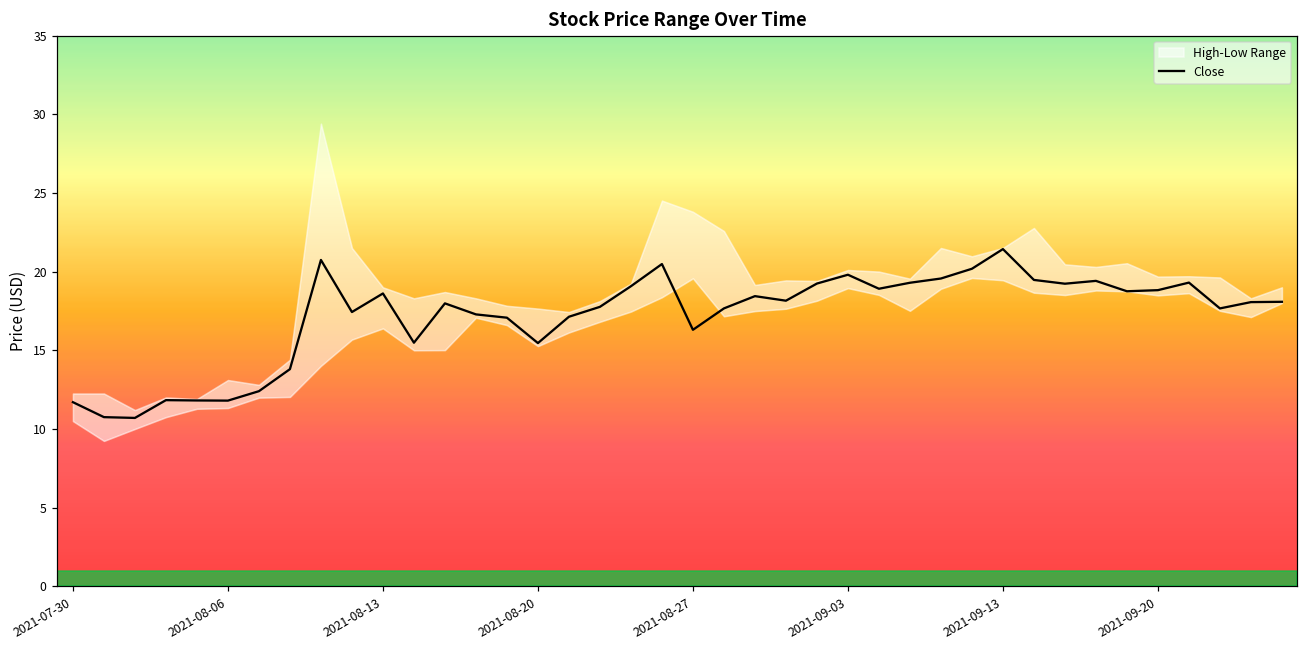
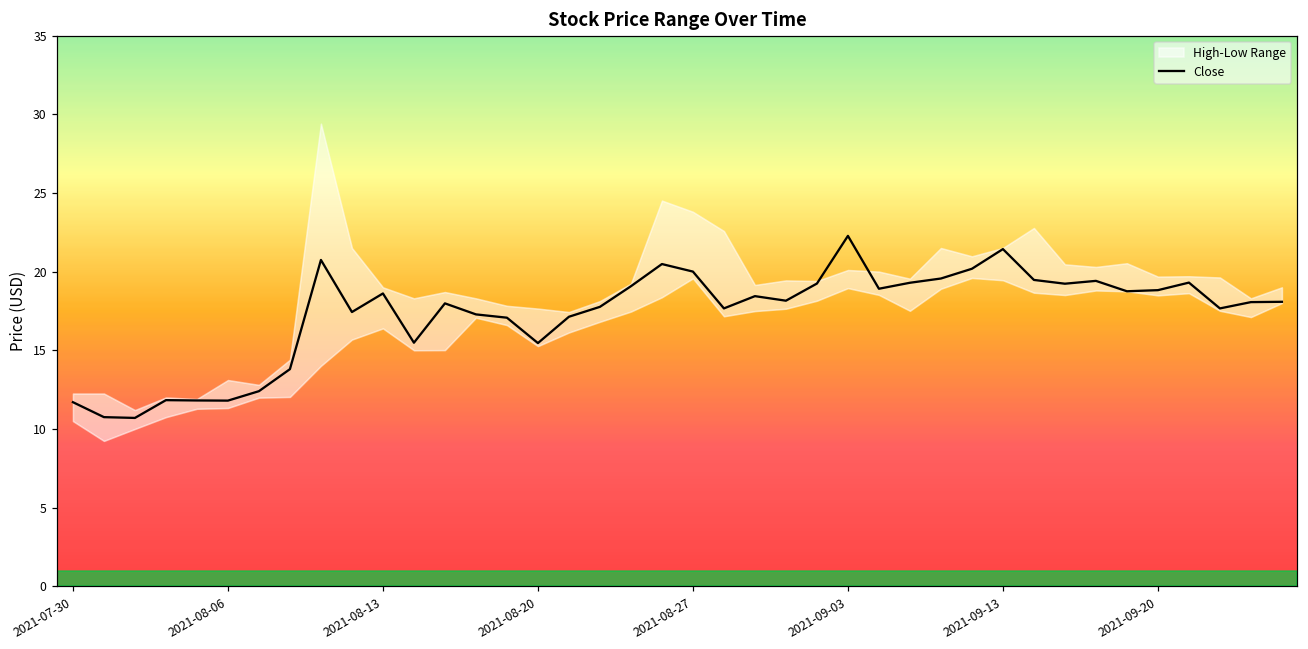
  {
    "Close": {
      "2021-07-30": 11.7,
      "2021-08-06": 11.8,
      "2021-08-13": 18.6,
      "2021-08-20": 15.5,
-     "2021-08-27": 16.3,
-     "2021-09-03": 19.8,
+     "2021-08-27": 20.0,
+     "2021-09-03": 22.3,
      "2021-09-20": 18.8
    }
  }
